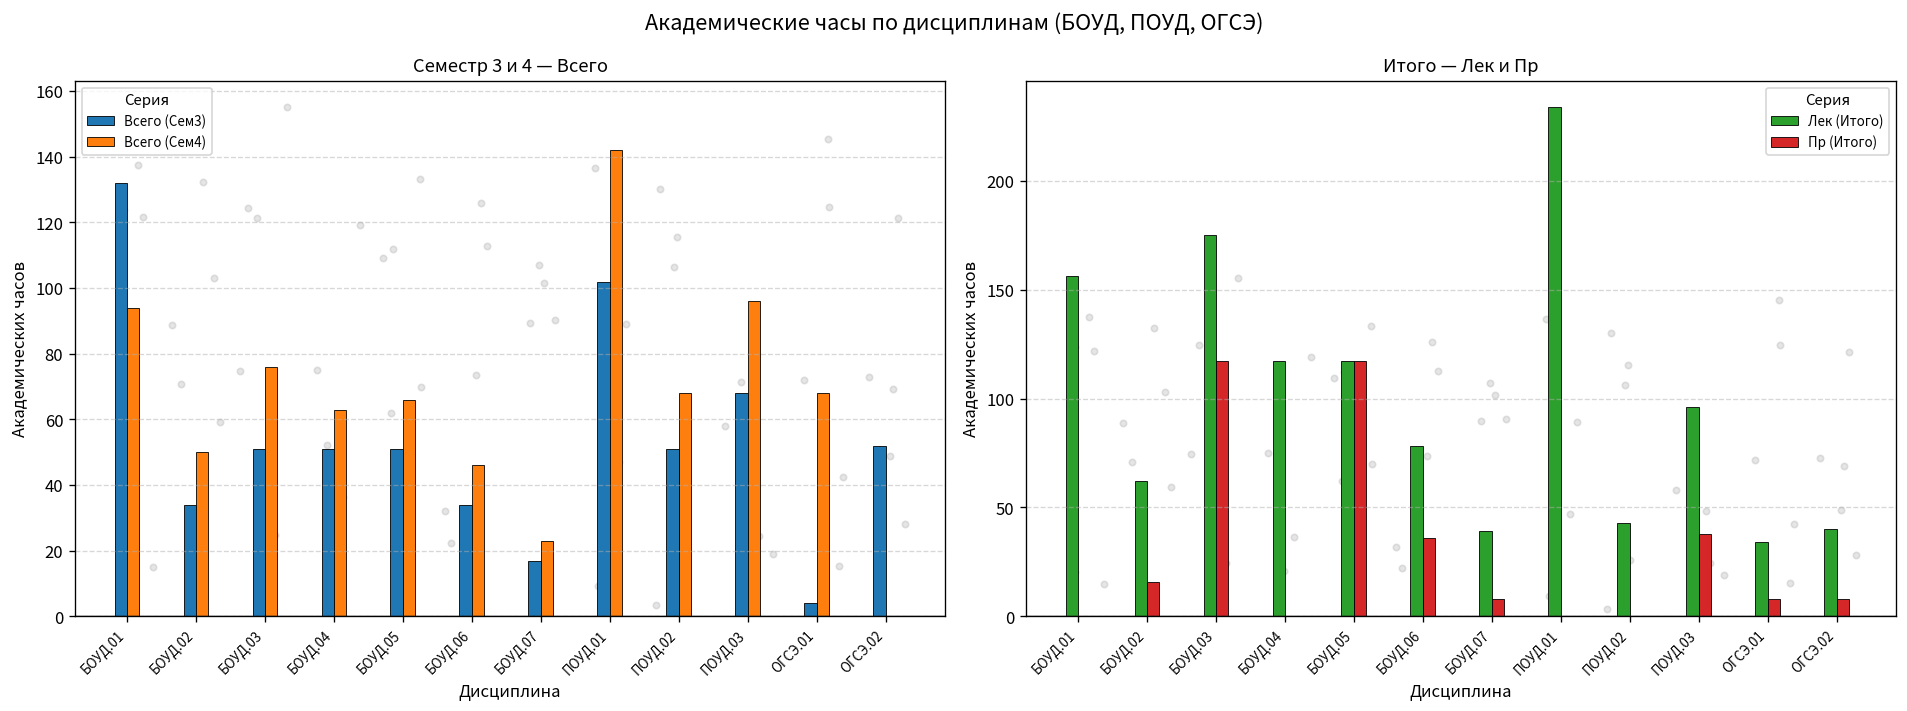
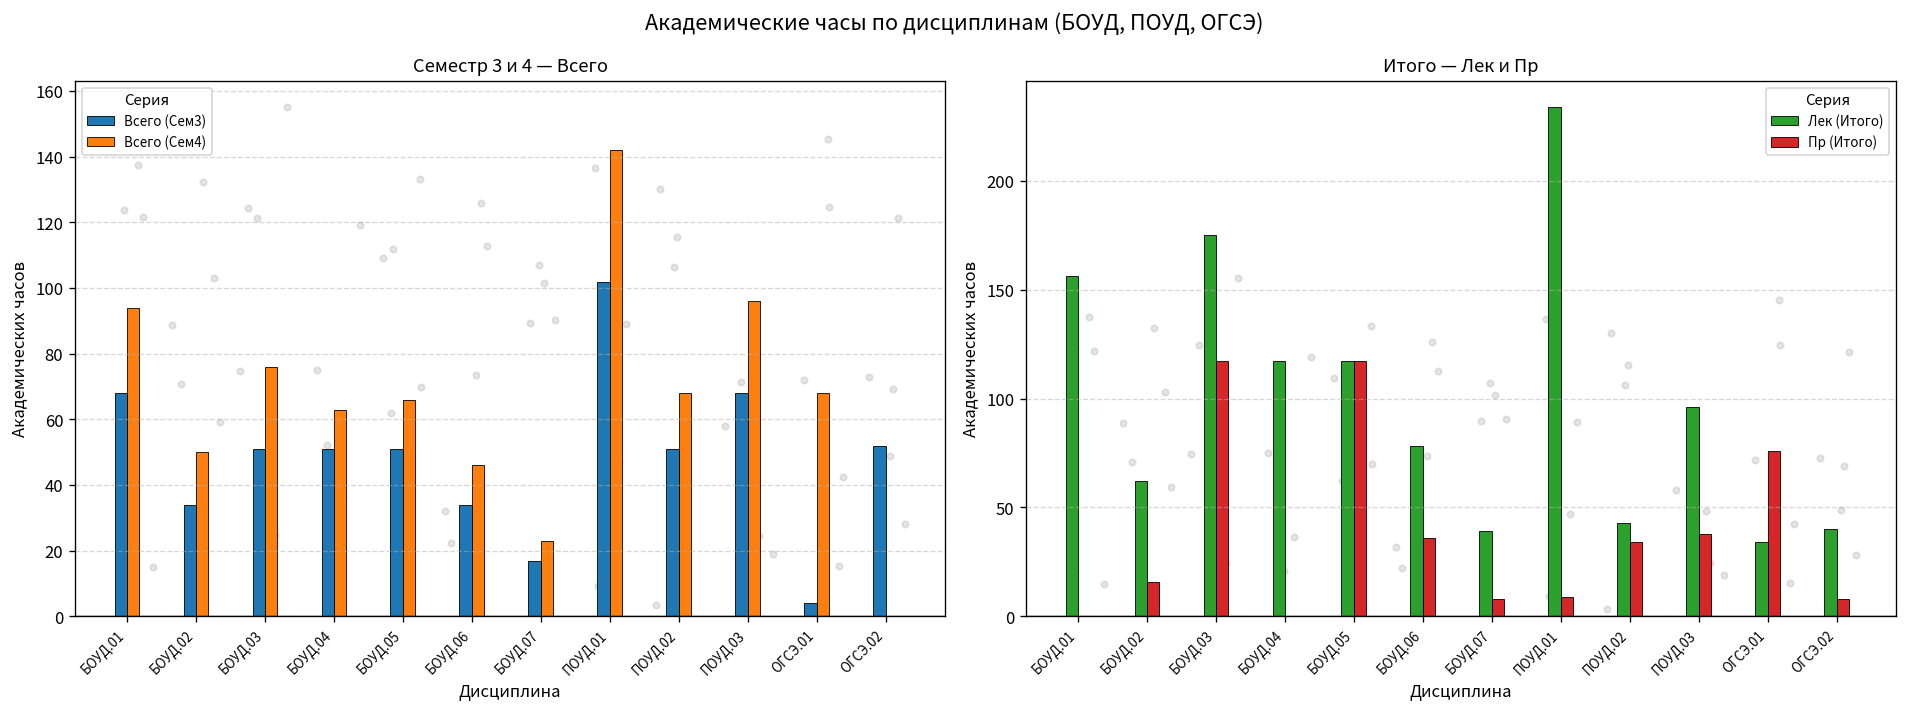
  {
    "Семестр 3 и 4 — Всего": {
      "Всего (Сем3)": {
-       "БОУД.01": 132,
+       "БОУД.01": 68,
        "БОУД.02": 34,
        "БОУД.03": 51,
        "БОУД.04": 51,
        "БОУД.05": 51,
        "БОУД.06": 34,
        "БОУД.07": 17,
        "ПОУД.01": 102,
        "ПОУД.02": 51,
        "ПОУД.03": 68,
        "ОГСЭ.01": 4,
        "ОГСЭ.02": 52
      },
      "Всего (Сем4)": {
        "БОУД.01": 94,
        "БОУД.02": 50,
        "БОУД.03": 76,
        "БОУД.04": 63,
        "БОУД.05": 66,
        "БОУД.06": 46,
        "БОУД.07": 23,
        "ПОУД.01": 142,
        "ПОУД.02": 68,
        "ПОУД.03": 96,
        "ОГСЭ.01": 68,
        "ОГСЭ.02": 0
      }
    },
    "Итого — Лек и Пр": {
      "Лек (Итого)": {
        "БОУД.01": 156,
        "БОУД.02": 62,
        "БОУД.03": 175,
        "БОУД.04": 117,
        "БОУД.05": 117,
        "БОУД.06": 78,
        "БОУД.07": 39,
        "ПОУД.01": 234,
        "ПОУД.02": 43,
        "ПОУД.03": 96,
        "ОГСЭ.01": 34,
        "ОГСЭ.02": 40
      },
      "Пр (Итого)": {
        "БОУД.01": 0,
        "БОУД.02": 16,
        "БОУД.03": 117,
        "БОУД.04": 0,
        "БОУД.05": 117,
        "БОУД.06": 36,
        "БОУД.07": 8,
-       "ПОУД.01": 0,
-       "ПОУД.02": 0,
+       "ПОУД.01": 9,
+       "ПОУД.02": 34,
        "ПОУД.03": 38,
-       "ОГСЭ.01": 8,
+       "ОГСЭ.01": 76,
        "ОГСЭ.02": 8
      }
    }
  }
